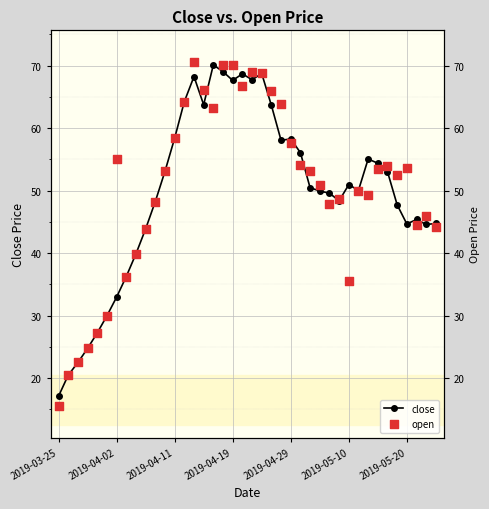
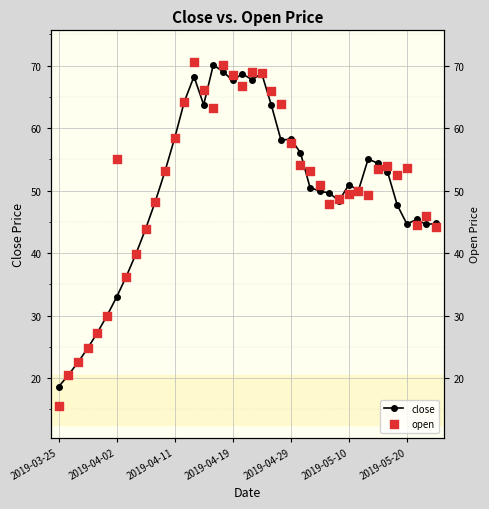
  {
    "close": {
-     "2019-03-25": 17,
+     "2019-03-25": 19,
      "2019-04-02": 33,
      "2019-04-19": 68,
      "2019-04-29": 58,
      "2019-05-10": 51,
      "2019-05-20": 45
    },
    "open": {
-     "2019-04-19": 70,
-     "2019-05-10": 36
+     "2019-04-19": 68,
+     "2019-05-10": 49
    }
  }
